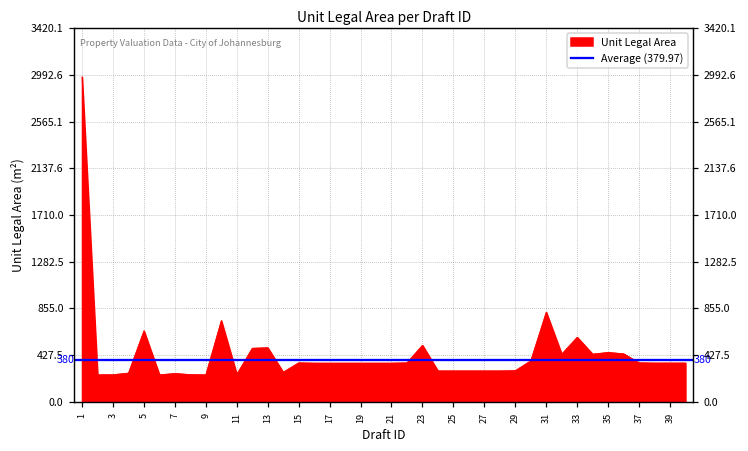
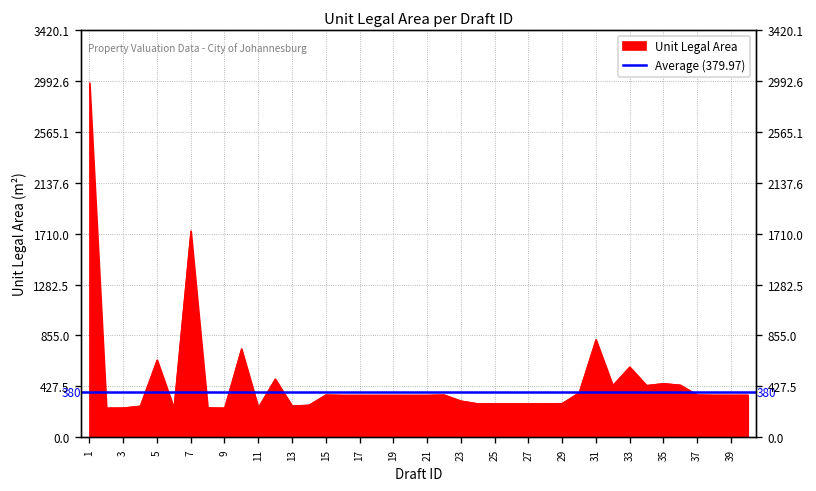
  {
    "1": 3000,
    "3": 200,
    "5": 700,
-   "7": 300,
+   "7": 1700,
    "9": 200,
    "11": 300,
-   "13": 500,
+   "13": 300,
    "15": 400,
    "17": 400,
    "19": 400,
    "21": 400,
-   "23": 500,
+   "23": 300,
    "25": 300,
    "27": 300,
    "29": 300,
    "31": 800,
    "33": 600,
    "35": 500,
    "37": 400,
    "39": 400
  }
